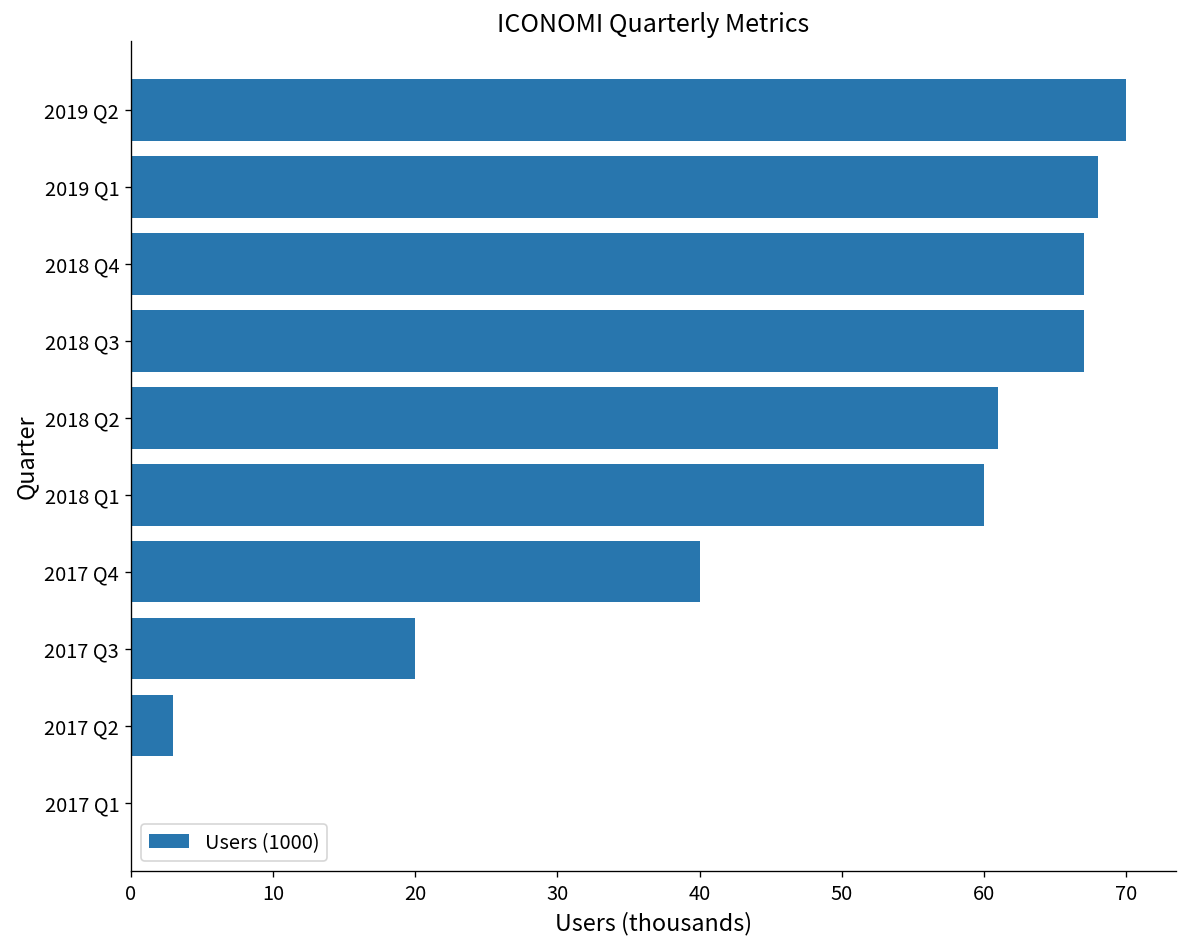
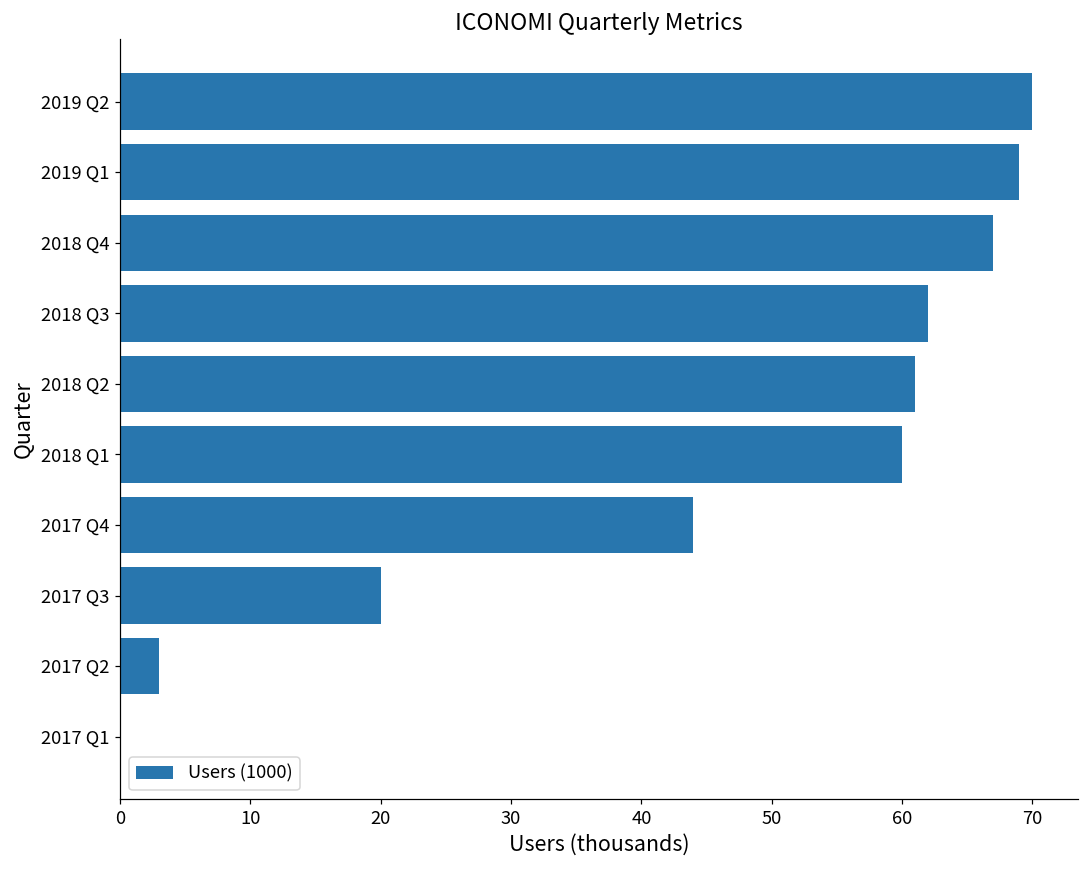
  {
    "2019 Q2": 70,
-   "2019 Q1": 68,
+   "2019 Q1": 69,
    "2018 Q4": 67,
-   "2018 Q3": 67,
+   "2018 Q3": 62,
    "2018 Q2": 61,
    "2018 Q1": 60,
-   "2017 Q4": 40,
+   "2017 Q4": 44,
    "2017 Q3": 20,
    "2017 Q2": 3,
    "2017 Q1": 0
  }
